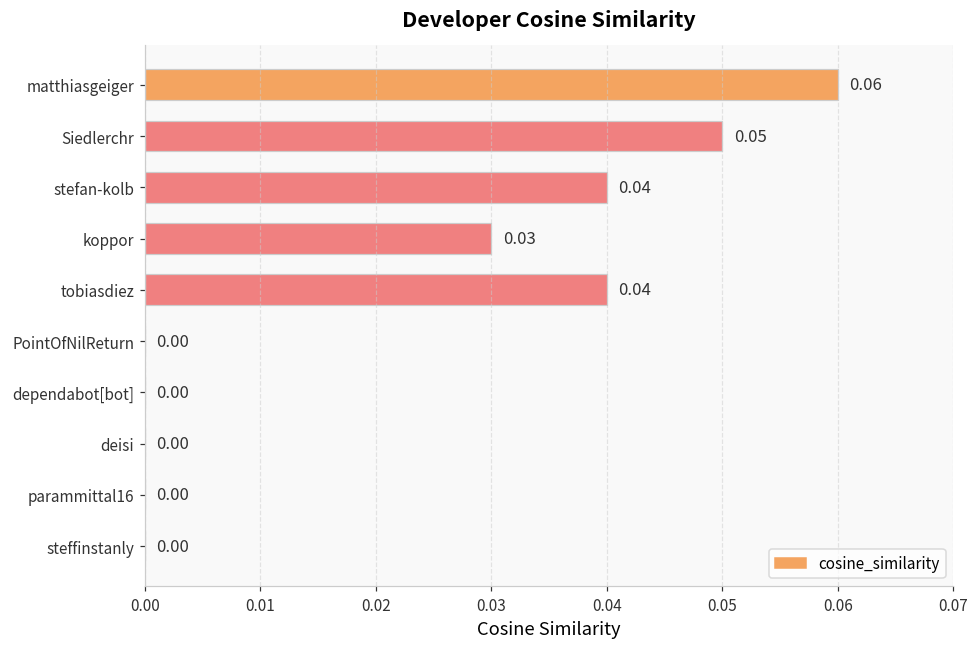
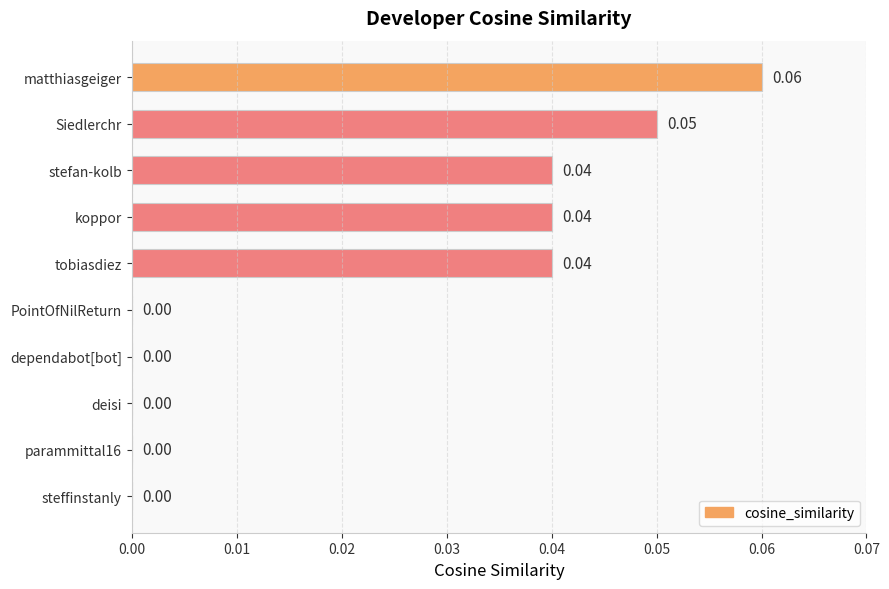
  {
    "matthiasgeiger": 0.06,
    "Siedlerchr": 0.05,
    "stefan-kolb": 0.04,
-   "koppor": 0.03,
+   "koppor": 0.04,
    "tobiasdiez": 0.04,
    "PointOfNilReturn": 0.00,
    "dependabot[bot]": 0.00,
    "deisi": 0.00,
    "parammittal16": 0.00,
    "steffinstanly": 0.00
  }
